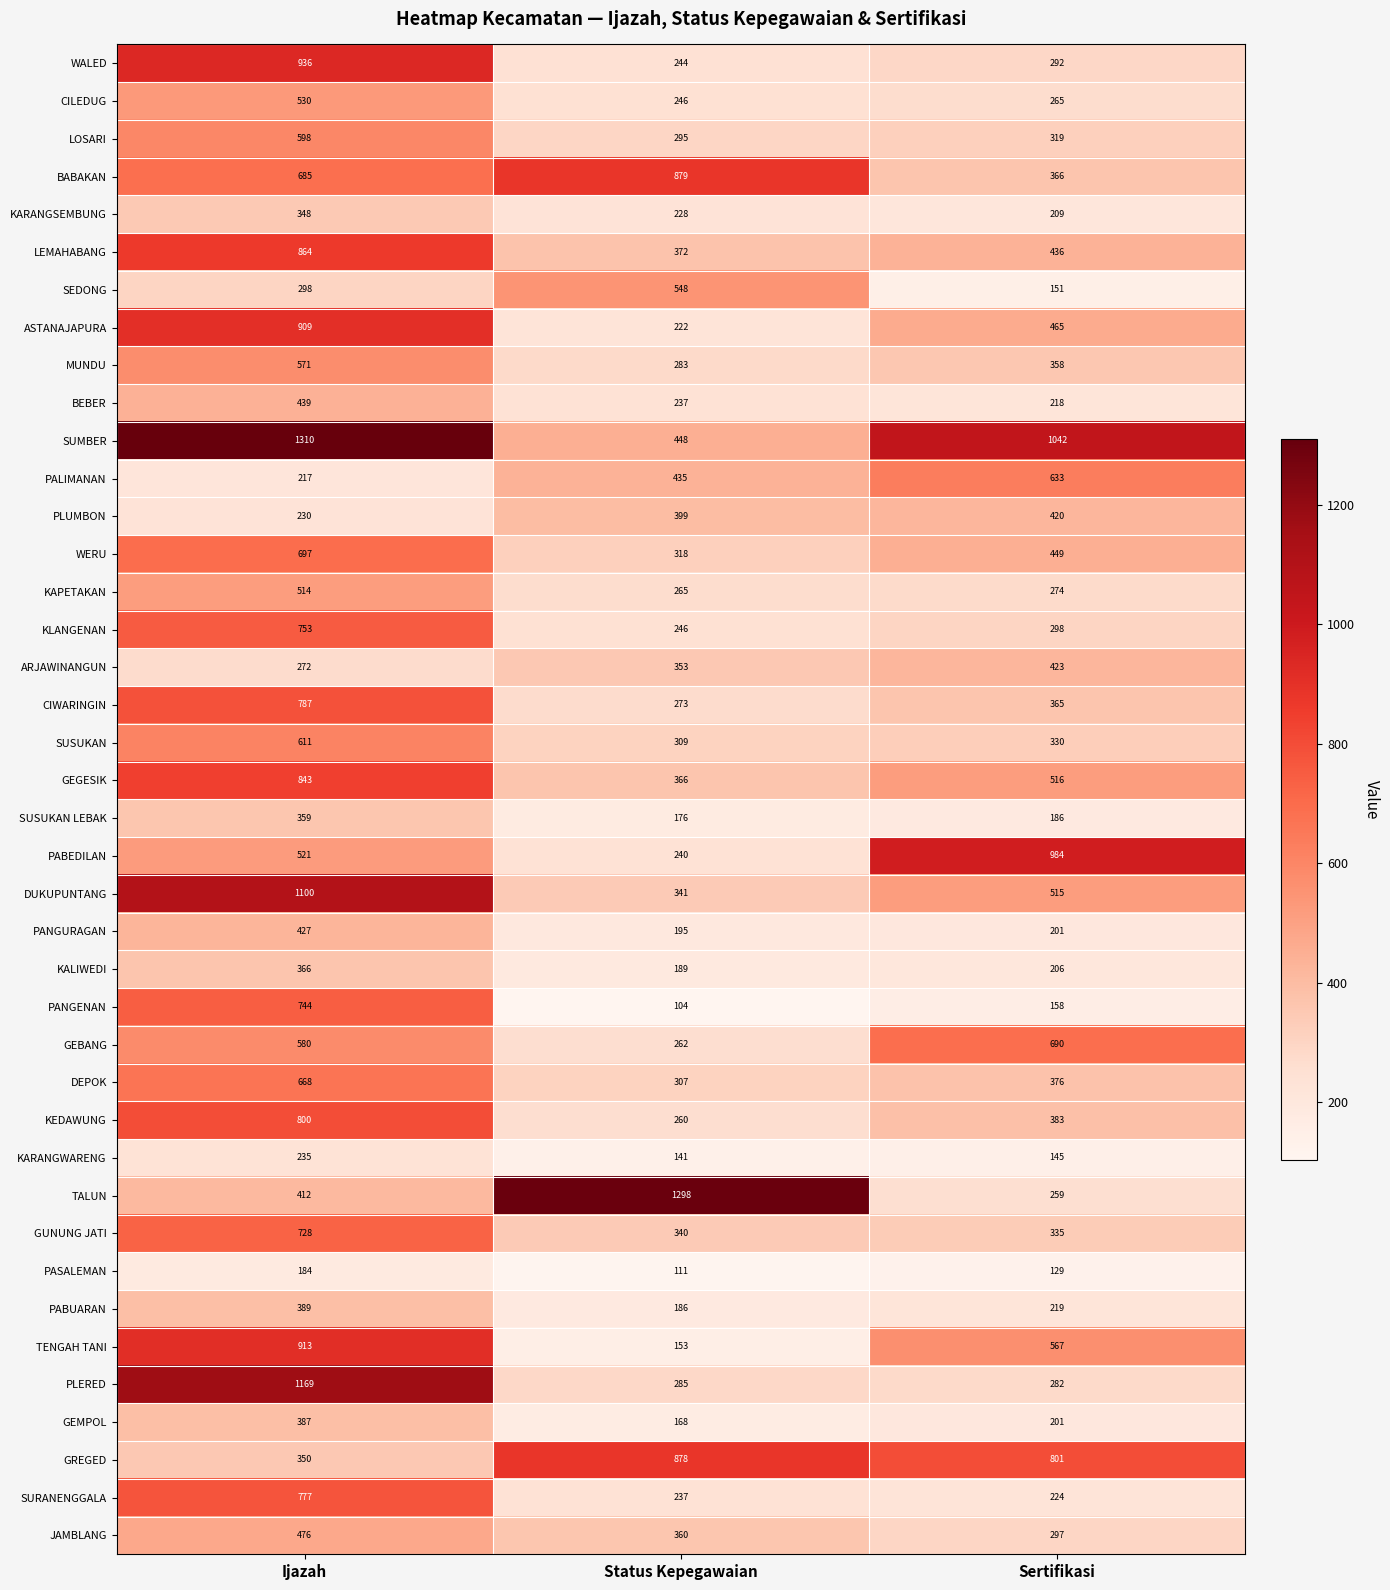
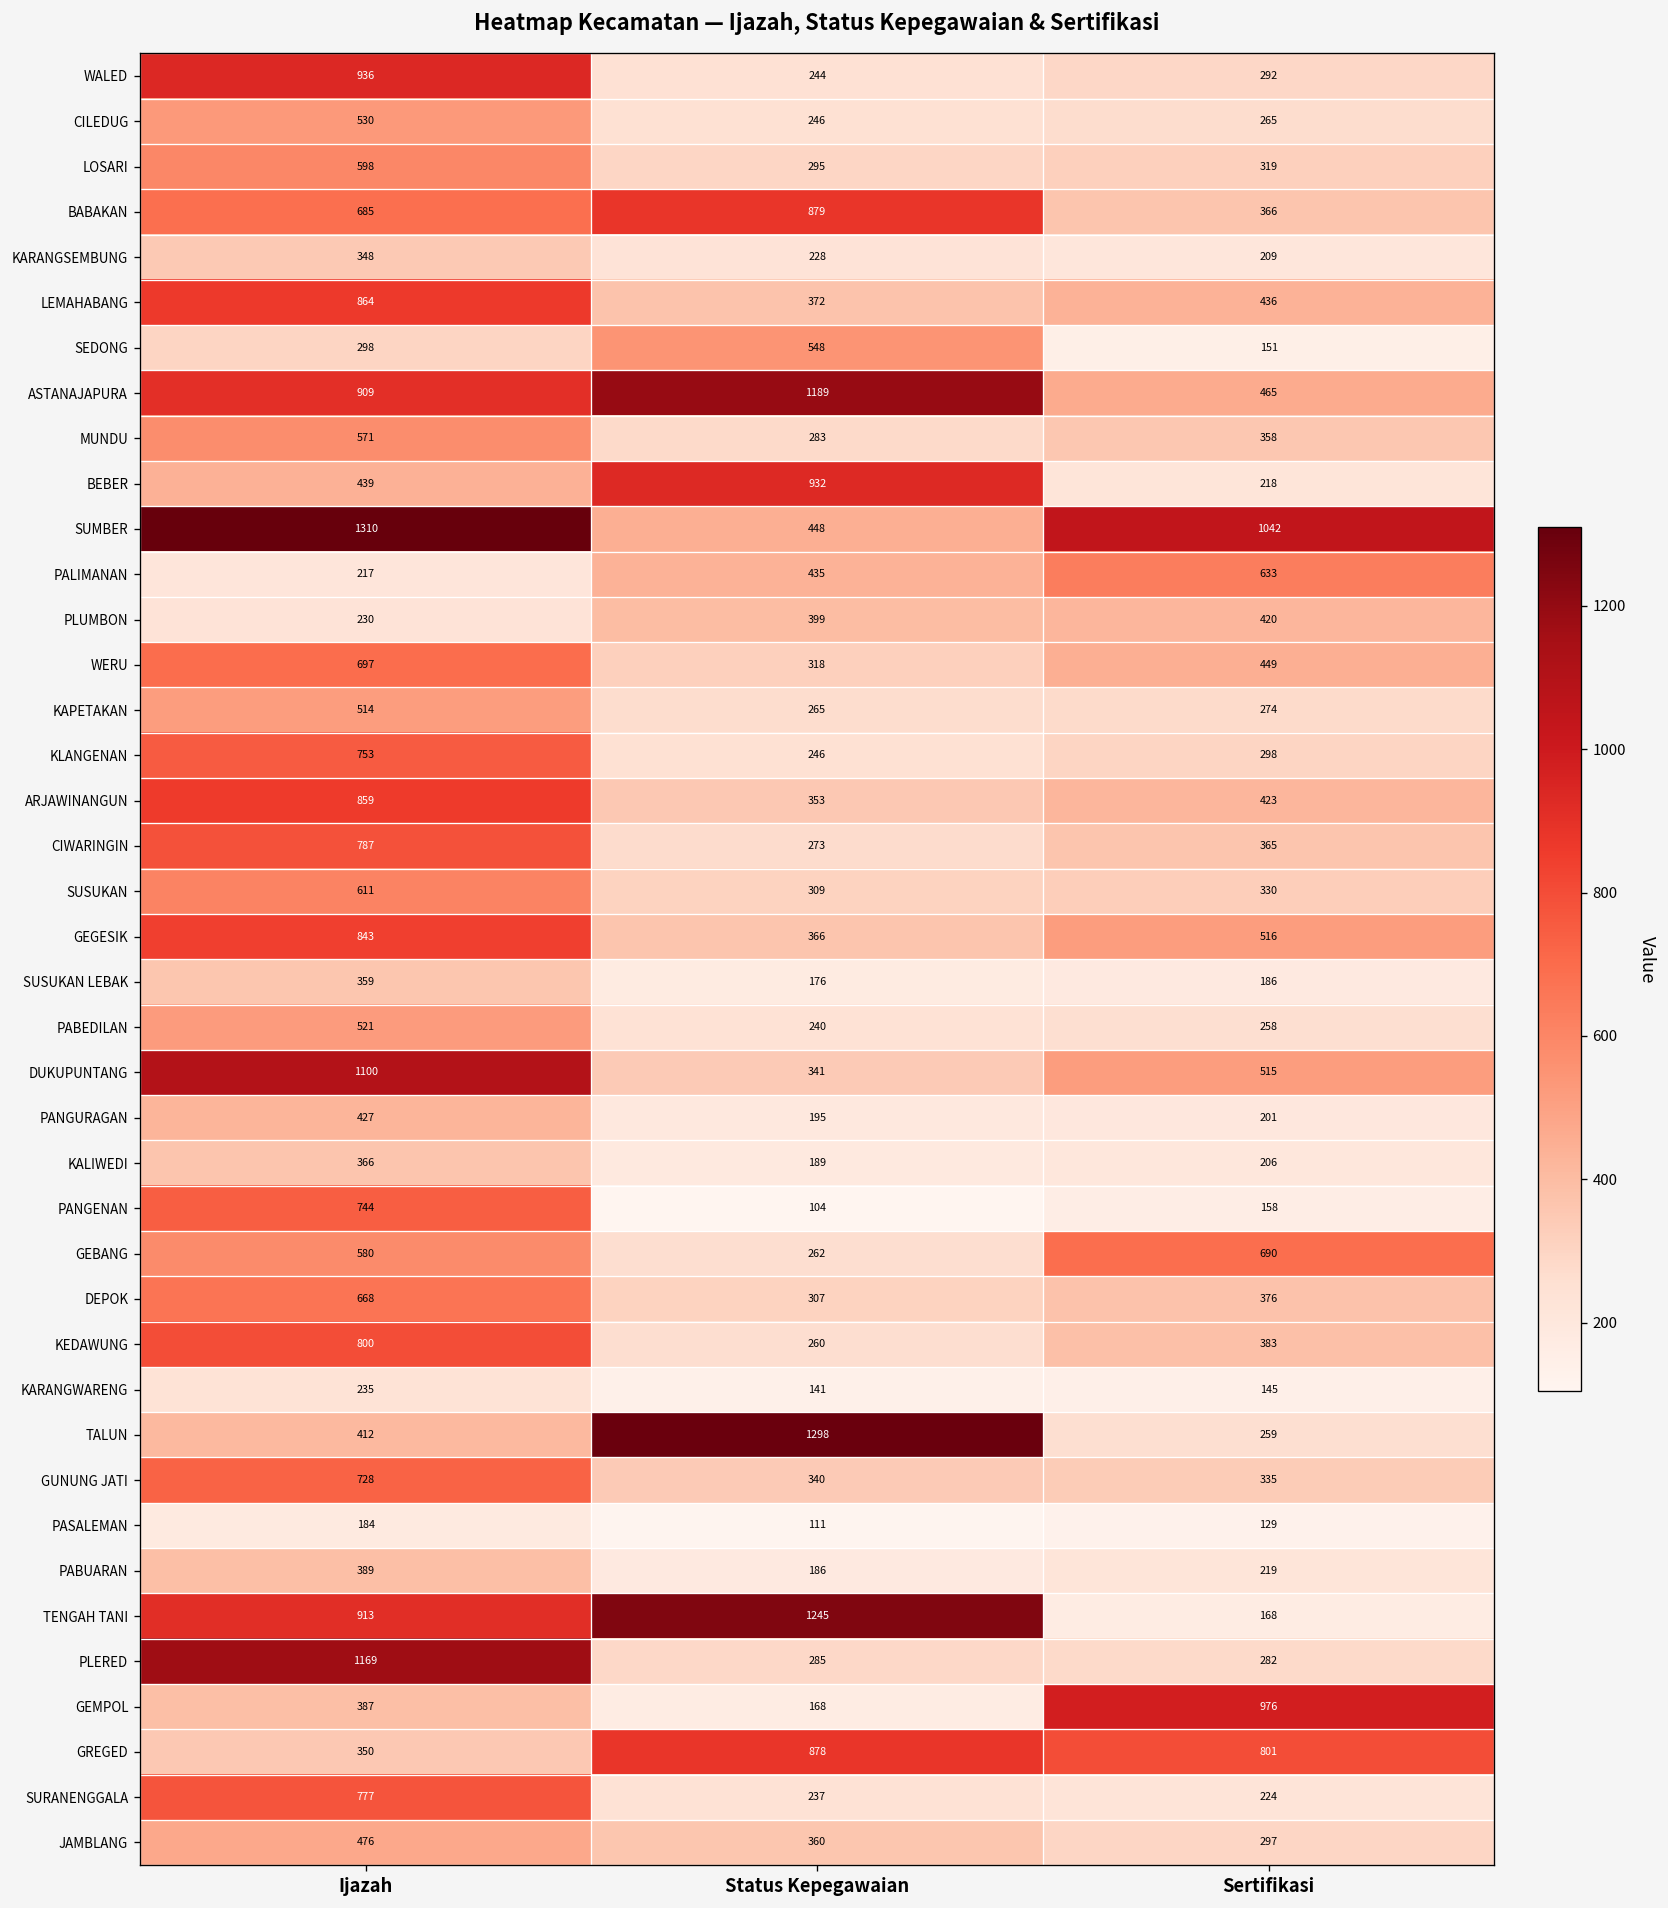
  {
    "WALED": {
      "Ijazah": 936,
      "Status Kepegawaian": 244,
      "Sertifikasi": 292
    },
    "CILEDUG": {
      "Ijazah": 530,
      "Status Kepegawaian": 246,
      "Sertifikasi": 265
    },
    "LOSARI": {
      "Ijazah": 598,
      "Status Kepegawaian": 295,
      "Sertifikasi": 319
    },
    "BABAKAN": {
      "Ijazah": 685,
      "Status Kepegawaian": 879,
      "Sertifikasi": 366
    },
    "KARANGSEMBUNG": {
      "Ijazah": 348,
      "Status Kepegawaian": 228,
      "Sertifikasi": 209
    },
    "LEMAHABANG": {
      "Ijazah": 864,
      "Status Kepegawaian": 372,
      "Sertifikasi": 436
    },
    "SEDONG": {
      "Ijazah": 298,
      "Status Kepegawaian": 548,
      "Sertifikasi": 151
    },
    "ASTANAJAPURA": {
      "Ijazah": 909,
-     "Status Kepegawaian": 222,
+     "Status Kepegawaian": 1189,
      "Sertifikasi": 465
    },
    "MUNDU": {
      "Ijazah": 571,
      "Status Kepegawaian": 283,
      "Sertifikasi": 358
    },
    "BEBER": {
      "Ijazah": 439,
-     "Status Kepegawaian": 237,
+     "Status Kepegawaian": 932,
      "Sertifikasi": 218
    },
    "SUMBER": {
      "Ijazah": 1310,
      "Status Kepegawaian": 448,
      "Sertifikasi": 1042
    },
    "PALIMANAN": {
      "Ijazah": 217,
      "Status Kepegawaian": 435,
      "Sertifikasi": 633
    },
    "PLUMBON": {
      "Ijazah": 230,
      "Status Kepegawaian": 399,
      "Sertifikasi": 420
    },
    "WERU": {
      "Ijazah": 697,
      "Status Kepegawaian": 318,
      "Sertifikasi": 449
    },
    "KAPETAKAN": {
      "Ijazah": 514,
      "Status Kepegawaian": 265,
      "Sertifikasi": 274
    },
    "KLANGENAN": {
      "Ijazah": 753,
      "Status Kepegawaian": 246,
      "Sertifikasi": 298
    },
    "ARJAWINANGUN": {
-     "Ijazah": 272,
+     "Ijazah": 859,
      "Status Kepegawaian": 353,
      "Sertifikasi": 423
    },
    "CIWARINGIN": {
      "Ijazah": 787,
      "Status Kepegawaian": 273,
      "Sertifikasi": 365
    },
    "SUSUKAN": {
      "Ijazah": 611,
      "Status Kepegawaian": 309,
      "Sertifikasi": 330
    },
    "GEGESIK": {
      "Ijazah": 843,
      "Status Kepegawaian": 366,
      "Sertifikasi": 516
    },
    "SUSUKAN LEBAK": {
      "Ijazah": 359,
      "Status Kepegawaian": 176,
      "Sertifikasi": 186
    },
    "PABEDILAN": {
      "Ijazah": 521,
      "Status Kepegawaian": 240,
-     "Sertifikasi": 984
+     "Sertifikasi": 258
    },
    "DUKUPUNTANG": {
      "Ijazah": 1100,
      "Status Kepegawaian": 341,
      "Sertifikasi": 515
    },
    "PANGURAGAN": {
      "Ijazah": 427,
      "Status Kepegawaian": 195,
      "Sertifikasi": 201
    },
    "KALIWEDI": {
      "Ijazah": 366,
      "Status Kepegawaian": 189,
      "Sertifikasi": 206
    },
    "PANGENAN": {
      "Ijazah": 744,
      "Status Kepegawaian": 104,
      "Sertifikasi": 158
    },
    "GEBANG": {
      "Ijazah": 580,
      "Status Kepegawaian": 262,
      "Sertifikasi": 690
    },
    "DEPOK": {
      "Ijazah": 668,
      "Status Kepegawaian": 307,
      "Sertifikasi": 376
    },
    "KEDAWUNG": {
      "Ijazah": 800,
      "Status Kepegawaian": 260,
      "Sertifikasi": 383
    },
    "KARANGWARENG": {
      "Ijazah": 235,
      "Status Kepegawaian": 141,
      "Sertifikasi": 145
    },
    "TALUN": {
      "Ijazah": 412,
      "Status Kepegawaian": 1298,
      "Sertifikasi": 259
    },
    "GUNUNG JATI": {
      "Ijazah": 728,
      "Status Kepegawaian": 340,
      "Sertifikasi": 335
    },
    "PASALEMAN": {
      "Ijazah": 184,
      "Status Kepegawaian": 111,
      "Sertifikasi": 129
    },
    "PABUARAN": {
      "Ijazah": 389,
      "Status Kepegawaian": 186,
      "Sertifikasi": 219
    },
    "TENGAH TANI": {
      "Ijazah": 913,
-     "Status Kepegawaian": 153,
-     "Sertifikasi": 567
+     "Status Kepegawaian": 1245,
+     "Sertifikasi": 168
    },
    "PLERED": {
      "Ijazah": 1169,
      "Status Kepegawaian": 285,
      "Sertifikasi": 282
    },
    "GEMPOL": {
      "Ijazah": 387,
      "Status Kepegawaian": 168,
-     "Sertifikasi": 201
+     "Sertifikasi": 976
    },
    "GREGED": {
      "Ijazah": 350,
      "Status Kepegawaian": 878,
      "Sertifikasi": 801
    },
    "SURANENGGALA": {
      "Ijazah": 777,
      "Status Kepegawaian": 237,
      "Sertifikasi": 224
    },
    "JAMBLANG": {
      "Ijazah": 476,
      "Status Kepegawaian": 360,
      "Sertifikasi": 297
    }
  }
